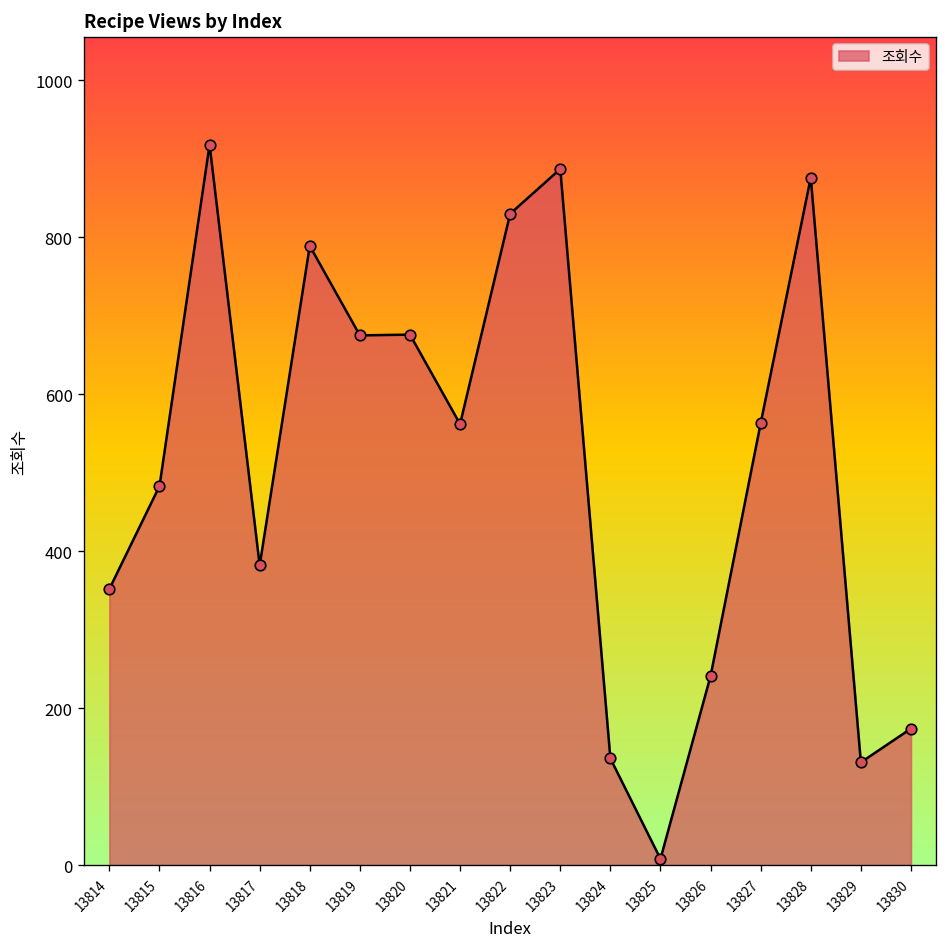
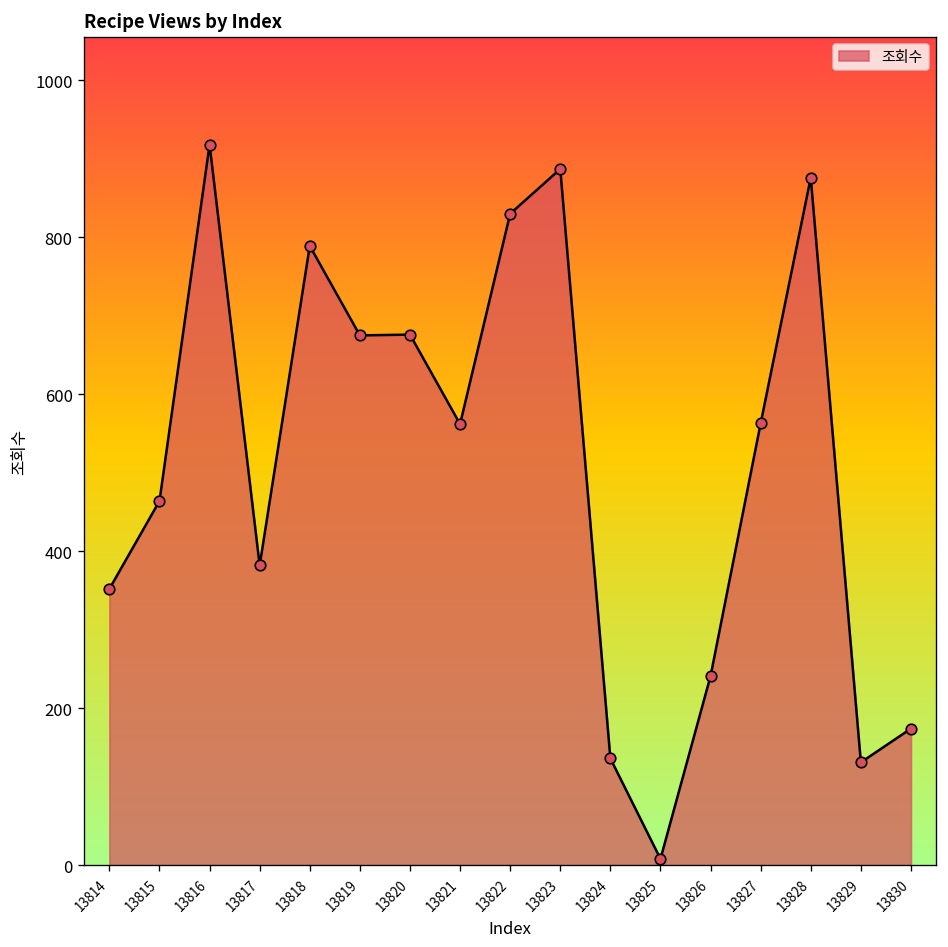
  {
    "13814": 350,
-   "13815": 480,
+   "13815": 460,
    "13816": 920,
    "13817": 380,
    "13818": 790,
    "13819": 680,
    "13820": 680,
    "13821": 560,
    "13822": 830,
    "13823": 890,
    "13824": 140,
    "13825": 10,
    "13826": 240,
    "13827": 560,
    "13828": 880,
    "13829": 130,
    "13830": 170
  }
